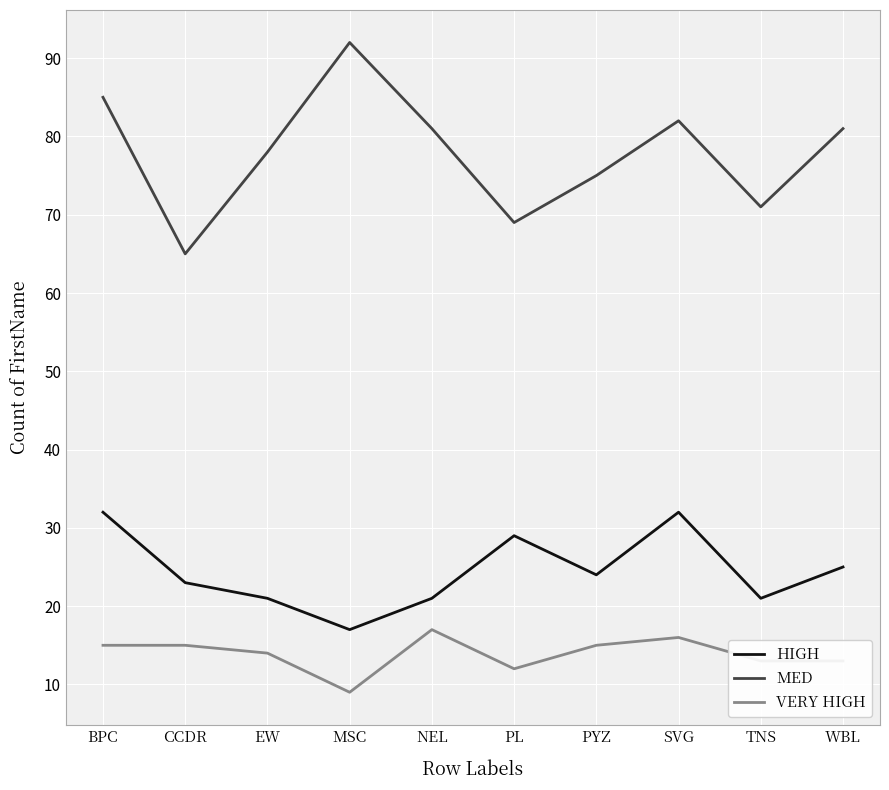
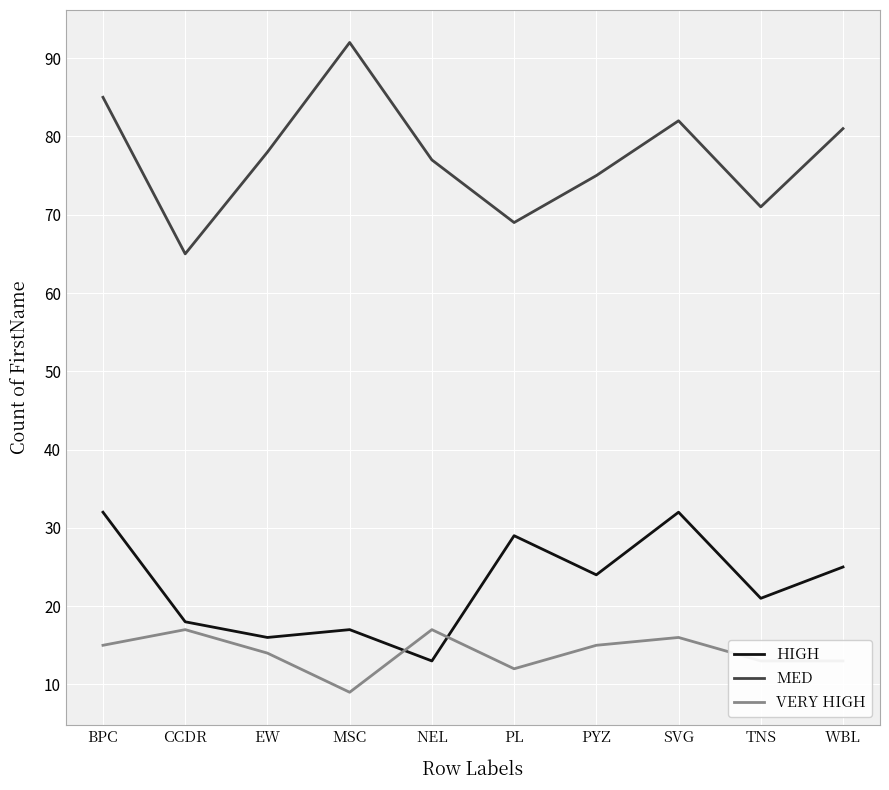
  {
    "HIGH": {
      "BPC": 32,
-     "CCDR": 23,
-     "EW": 21,
+     "CCDR": 18,
+     "EW": 16,
      "MSC": 17,
-     "NEL": 21,
+     "NEL": 13,
      "PL": 29,
      "PYZ": 24,
      "SVG": 32,
      "TNS": 21,
      "WBL": 25
    },
    "MED": {
      "BPC": 85,
      "CCDR": 65,
      "EW": 78,
      "MSC": 92,
-     "NEL": 81,
+     "NEL": 77,
      "PL": 69,
      "PYZ": 75,
      "SVG": 82,
      "TNS": 71,
      "WBL": 81
    },
    "VERY HIGH": {
      "BPC": 15,
-     "CCDR": 15,
+     "CCDR": 17,
      "EW": 14,
      "MSC": 9,
      "NEL": 17,
      "PL": 12,
      "PYZ": 15,
      "SVG": 16
    }
  }
